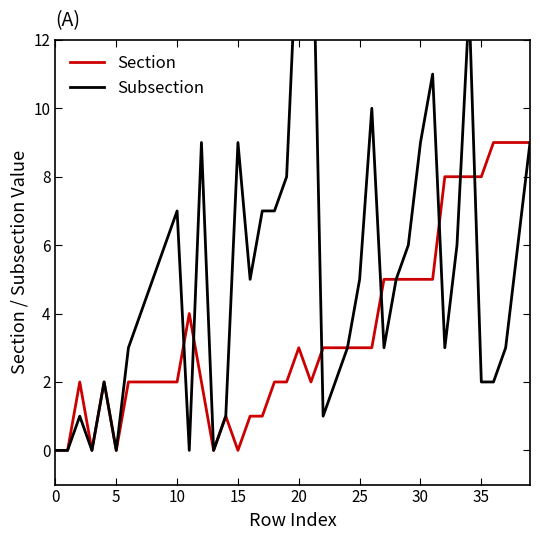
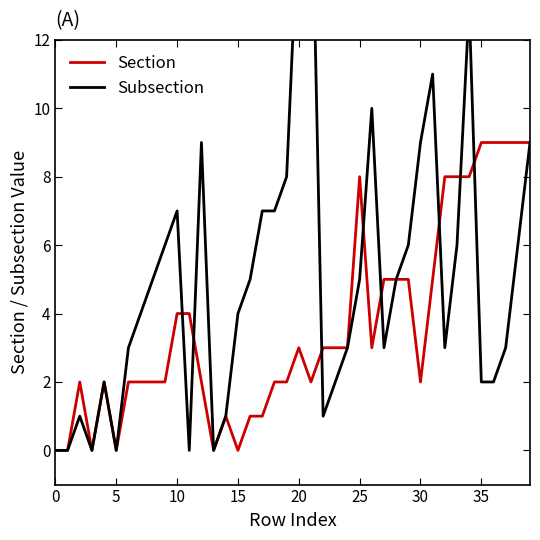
  {
    "Section": {
-     "10": 2,
+     "10": 4,
      "15": 0,
      "20": 3,
-     "25": 3,
-     "30": 5,
-     "35": 8
+     "25": 8,
+     "30": 2,
+     "35": 9
    },
    "Subsection": {
      "10": 7,
-     "15": 9,
+     "15": 4,
      "25": 5,
      "30": 9,
      "35": 2
    }
  }
